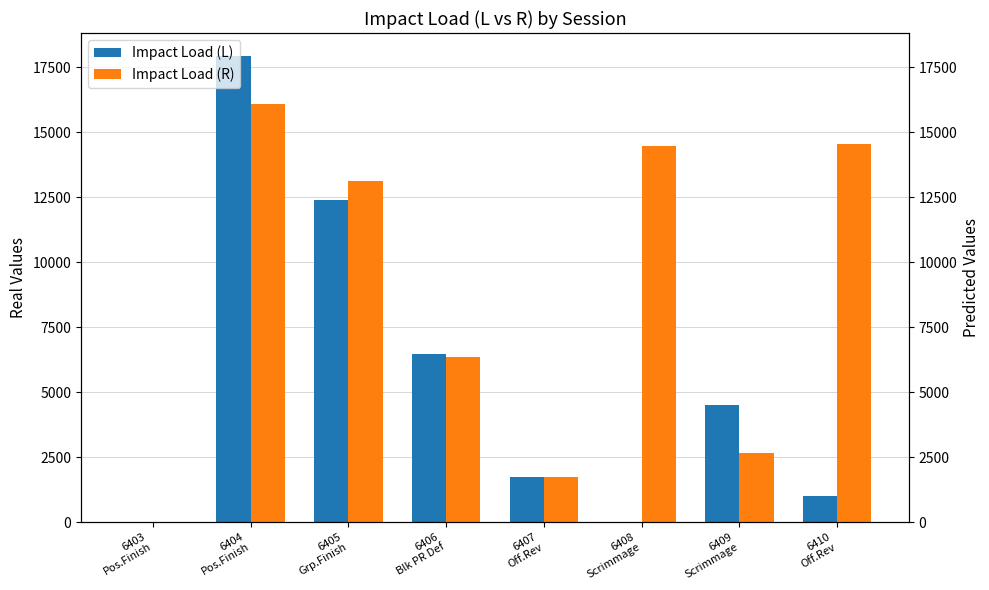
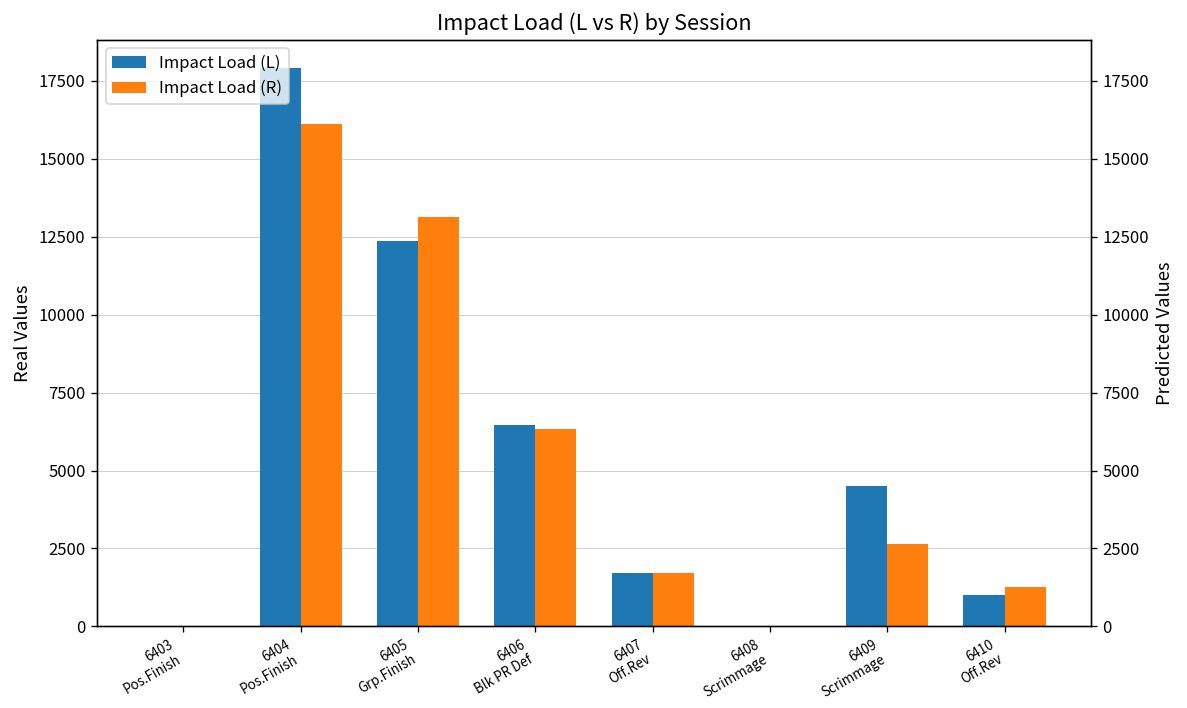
  {
    "Impact Load (L)": {
      "6405 Grp.Finish": 12400,
      "6406 Blk PR Def": 6500,
      "6407 Off.Rev": 1700,
      "6408 Scrimmage": 0,
      "6409 Scrimmage": 4500,
      "6410 Off.Rev": 1000
    },
    "Impact Load (R)": {
      "6404 Pos.Finish": 16100,
      "6405 Grp.Finish": 13100,
      "6406 Blk PR Def": 6300,
      "6407 Off.Rev": 1700,
-     "6408 Scrimmage": 14500,
+     "6408 Scrimmage": 0,
      "6409 Scrimmage": 2600,
-     "6410 Off.Rev": 14600
+     "6410 Off.Rev": 1300
    }
  }
